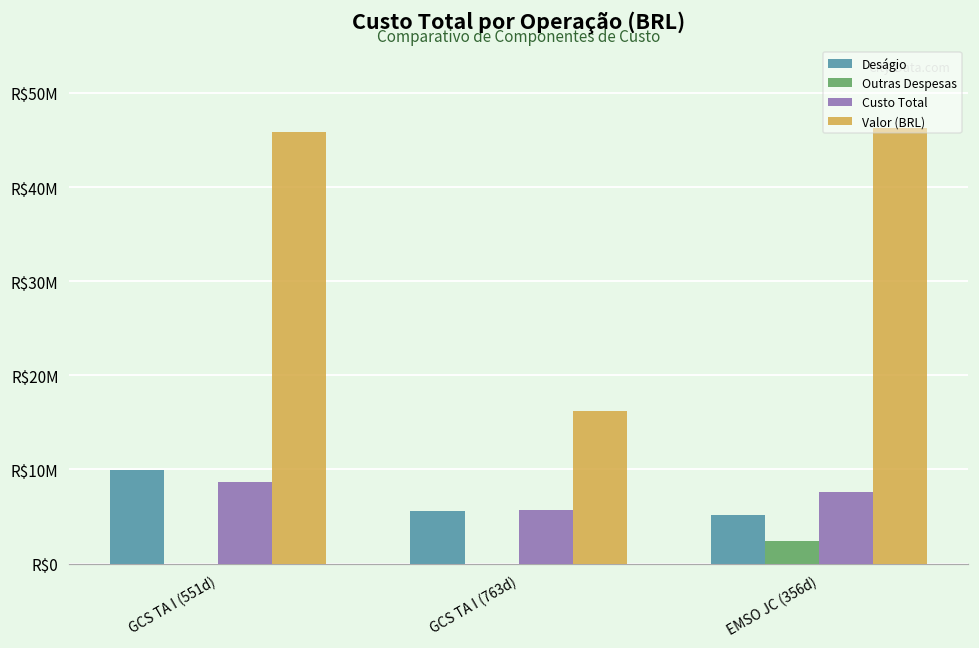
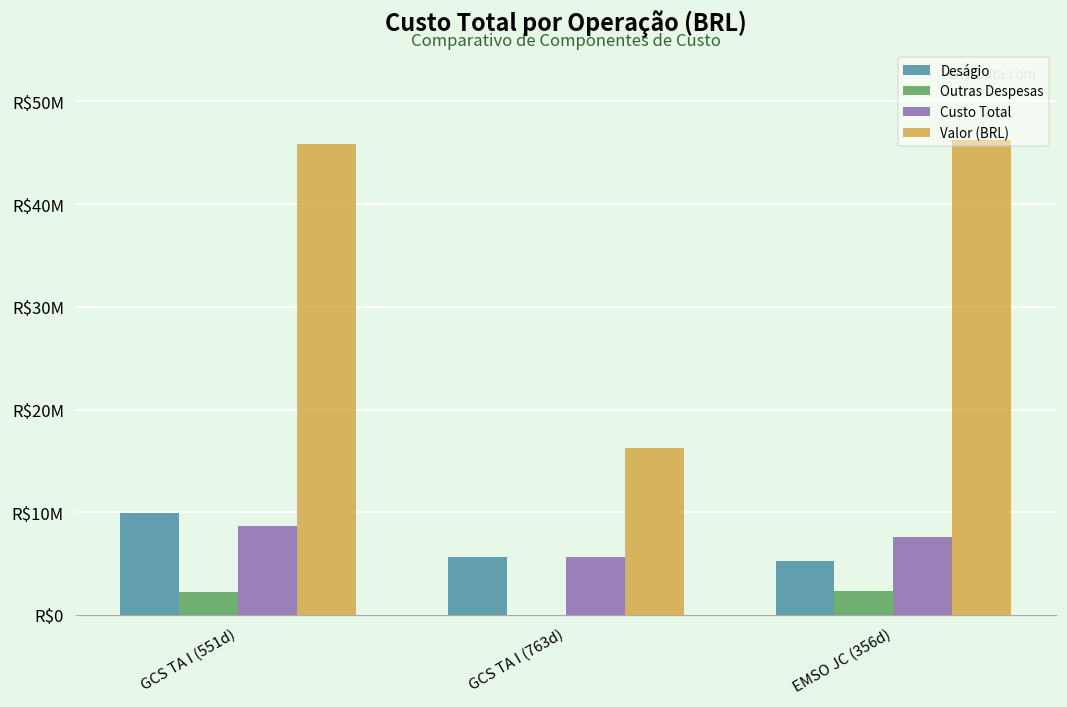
  {
    "Deságio": {
      "GCS TA I (551d)": "R$10000000",
      "GCS TA I (763d)": "R$6000000",
      "EMSO JC (356d)": "R$5000000"
    },
    "Outras Despesas": {
-     "GCS TA I (551d)": "R$0",
+     "GCS TA I (551d)": "R$2000000",
      "GCS TA I (763d)": "R$0",
      "EMSO JC (356d)": "R$2000000"
    },
    "Custo Total": {
      "GCS TA I (551d)": "R$9000000",
      "GCS TA I (763d)": "R$6000000",
      "EMSO JC (356d)": "R$8000000"
    },
    "Valor (BRL)": {
      "GCS TA I (551d)": "R$46000000",
      "GCS TA I (763d)": "R$16000000",
      "EMSO JC (356d)": "R$46000000"
    }
  }
